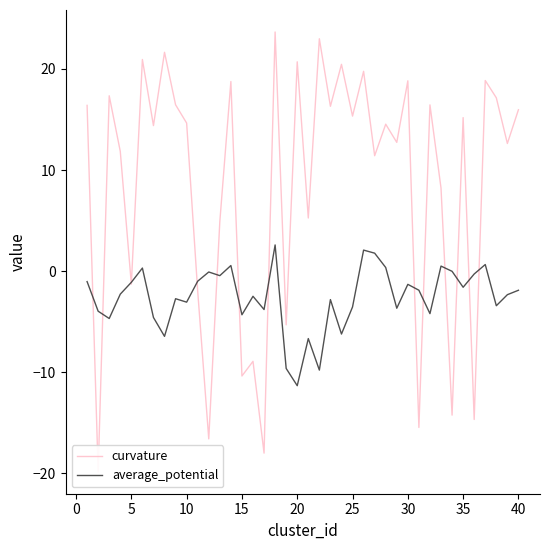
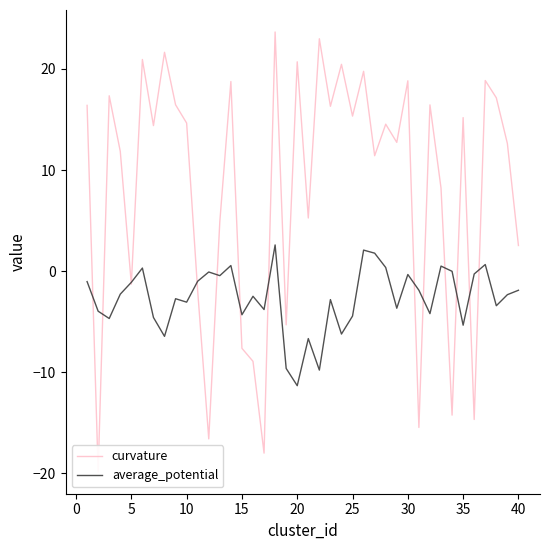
  {
    "curvature": {
      "10": 14.7,
-     "15": -10.4,
+     "15": -7.6,
      "20": 20.7,
      "25": 15.3,
      "30": 18.8,
      "35": 15.2,
-     "40": 16.0
+     "40": 2.5
    },
    "average_potential": {
      "10": -3.1,
      "15": -4.3,
      "20": -11.3,
-     "25": -3.5,
-     "30": -1.3,
-     "35": -1.6,
+     "25": -4.4,
+     "30": -0.3,
+     "35": -5.3,
      "40": -1.9
    }
  }
